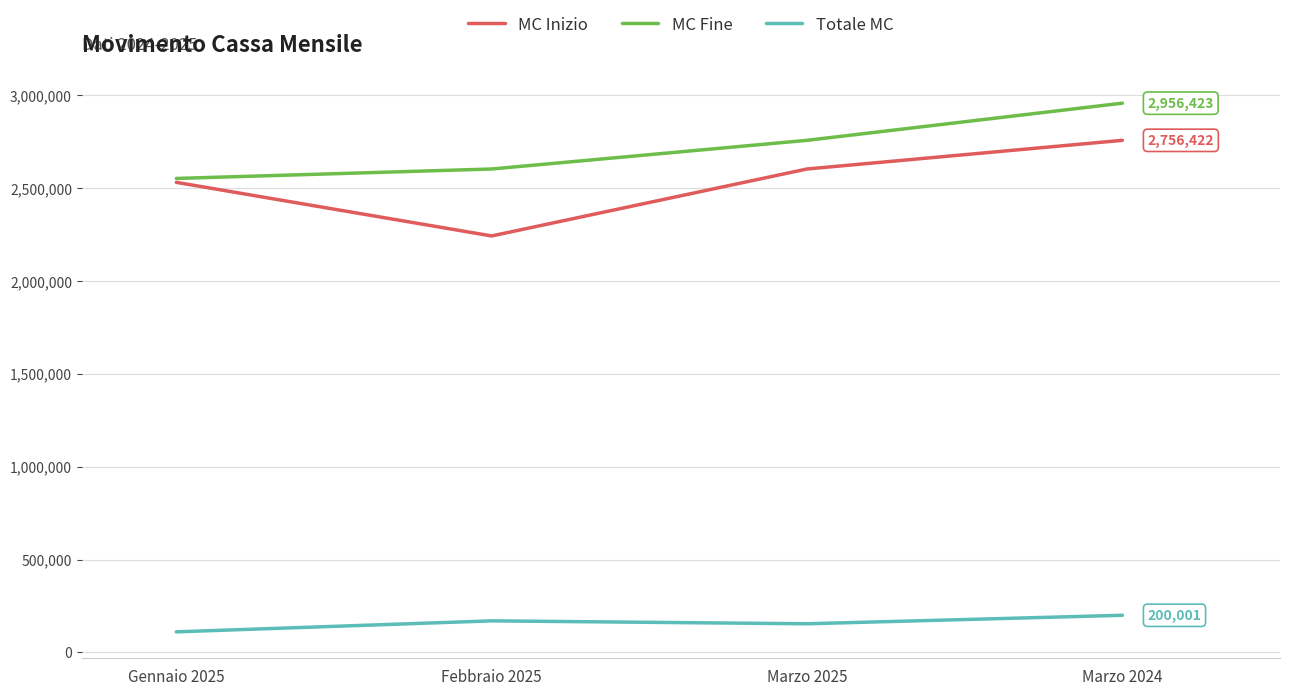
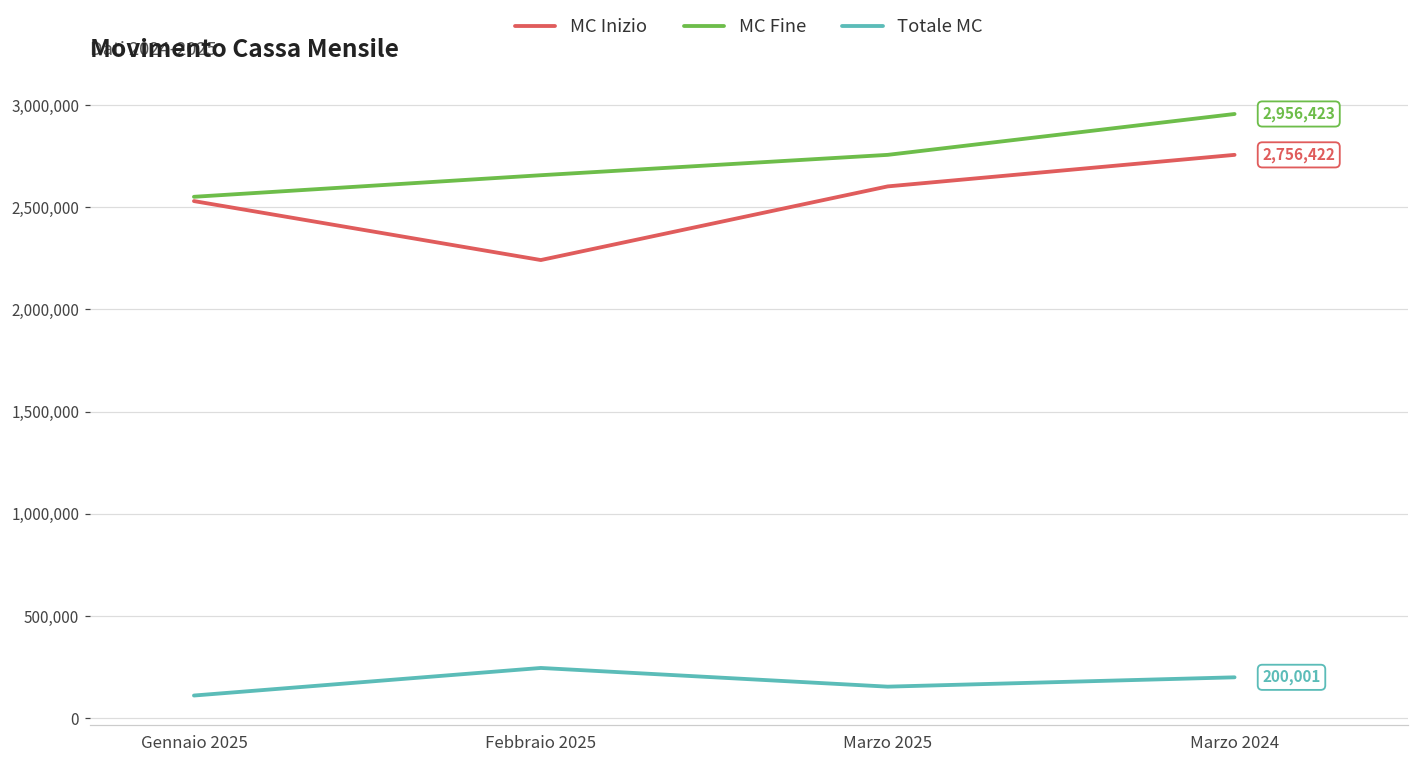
  {
    "MC Inizio": {
      "Gennaio 2025": "2,530,000",
      "Febbraio 2025": "2,240,000",
      "Marzo 2025": "2,600,000",
      "Marzo 2024": "2,760,000"
    },
    "MC Fine": {
      "Gennaio 2025": "2,550,000",
-     "Febbraio 2025": "2,600,000",
+     "Febbraio 2025": "2,660,000",
      "Marzo 2025": "2,760,000",
      "Marzo 2024": "2,960,000"
    },
    "Totale MC": {
      "Gennaio 2025": "110,000",
-     "Febbraio 2025": "170,000",
+     "Febbraio 2025": "250,000",
      "Marzo 2025": "150,000",
      "Marzo 2024": "200,000"
    }
  }
